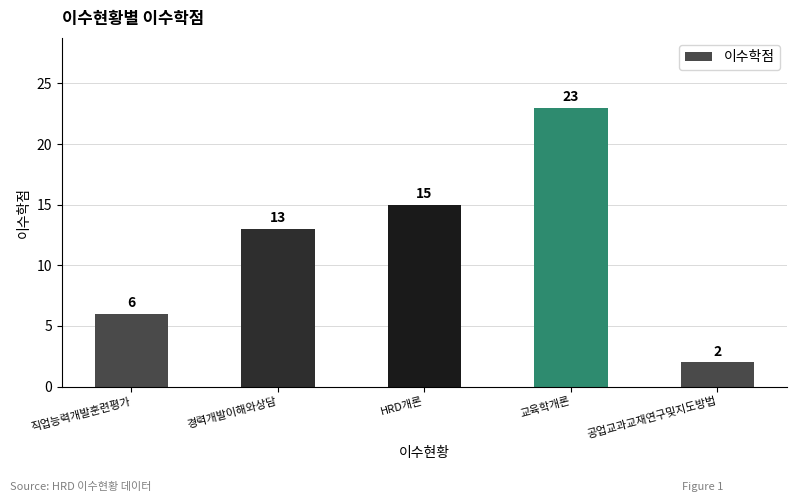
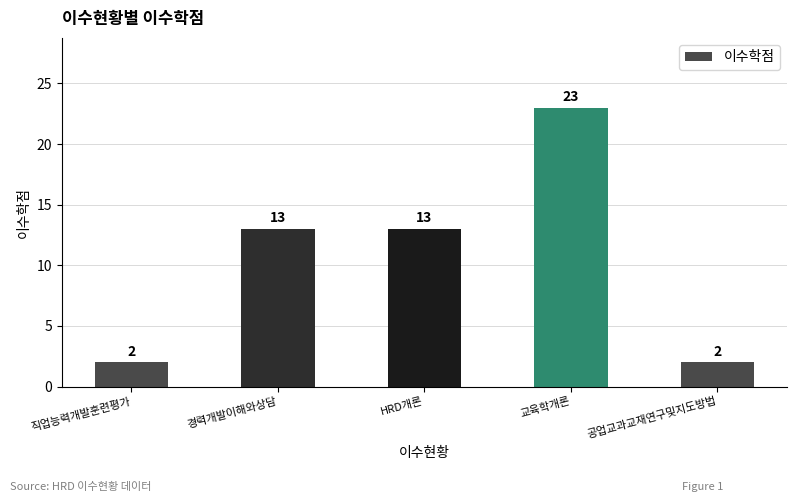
  {
-   "직업능력개발훈련평가": 6,
+   "직업능력개발훈련평가": 2,
    "경력개발이해와상담": 13,
-   "HRD개론": 15,
+   "HRD개론": 13,
    "교육학개론": 23,
    "공업교과교재연구및지도방법": 2
  }
